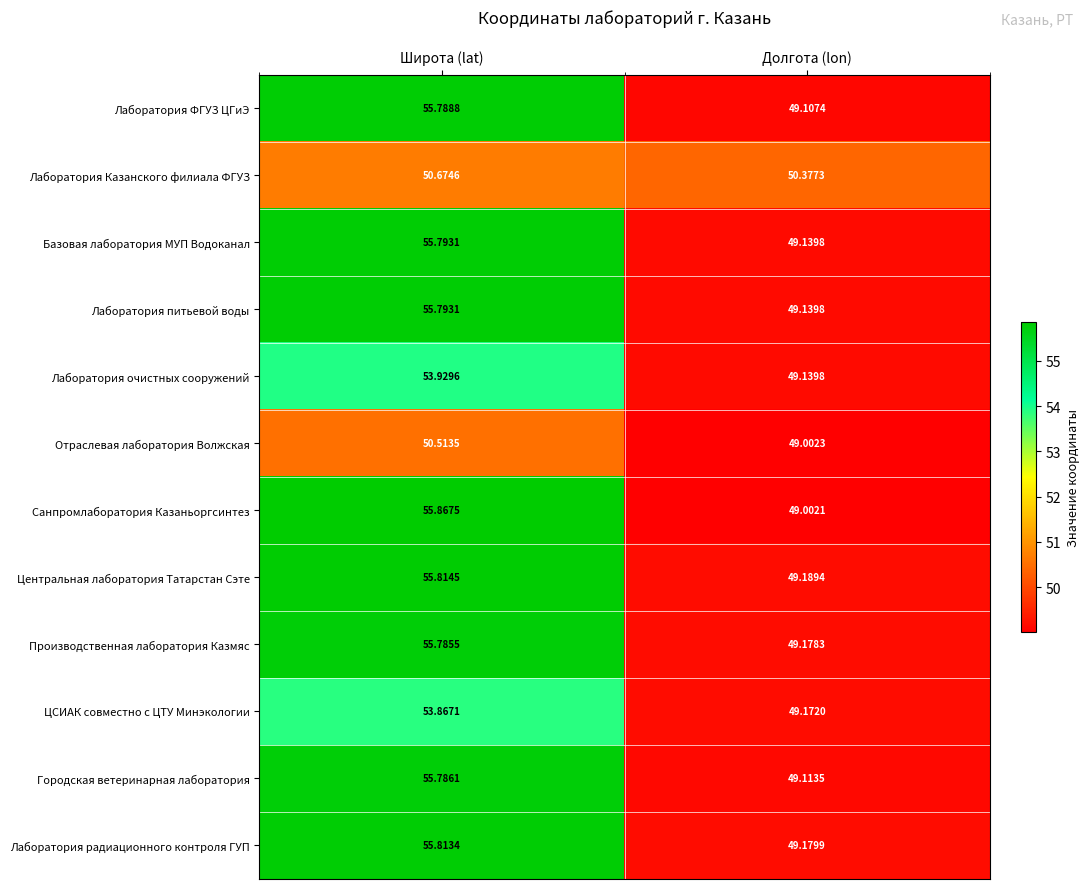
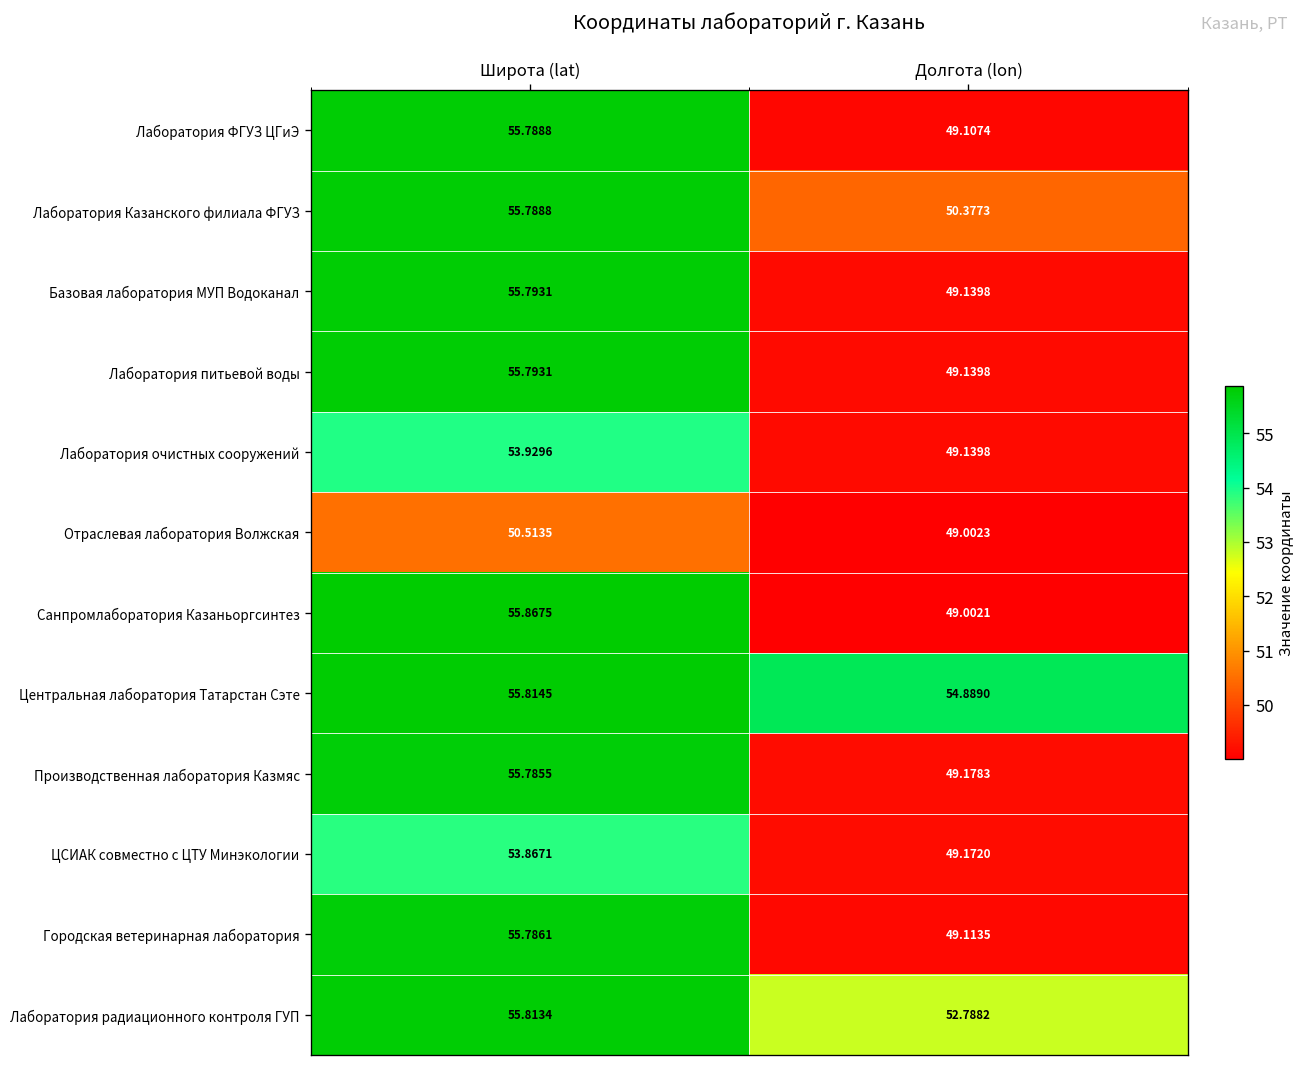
  {
    "Лаборатория ФГУЗ ЦГиЭ": {
      "Широта (lat)": 55.7888,
      "Долгота (lon)": 49.1074
    },
    "Лаборатория Казанского филиала ФГУЗ": {
-     "Широта (lat)": 50.6746,
+     "Широта (lat)": 55.7888,
      "Долгота (lon)": 50.3773
    },
    "Базовая лаборатория МУП Водоканал": {
      "Широта (lat)": 55.7931,
      "Долгота (lon)": 49.1398
    },
    "Лаборатория питьевой воды": {
      "Широта (lat)": 55.7931,
      "Долгота (lon)": 49.1398
    },
    "Лаборатория очистных сооружений": {
      "Широта (lat)": 53.9296,
      "Долгота (lon)": 49.1398
    },
    "Отраслевая лаборатория Волжская": {
      "Широта (lat)": 50.5135,
      "Долгота (lon)": 49.0023
    },
    "Санпромлаборатория Казаньоргсинтез": {
      "Широта (lat)": 55.8675,
      "Долгота (lon)": 49.0021
    },
    "Центральная лаборатория Татарстан Сэте": {
      "Широта (lat)": 55.8145,
-     "Долгота (lon)": 49.1894
+     "Долгота (lon)": 54.8890
    },
    "Производственная лаборатория Казмяс": {
      "Широта (lat)": 55.7855,
      "Долгота (lon)": 49.1783
    },
    "ЦСИАК совместно с ЦТУ Минэкологии": {
      "Широта (lat)": 53.8671,
      "Долгота (lon)": 49.1720
    },
    "Городская ветеринарная лаборатория": {
      "Широта (lat)": 55.7861,
      "Долгота (lon)": 49.1135
    },
    "Лаборатория радиационного контроля ГУП": {
      "Широта (lat)": 55.8134,
-     "Долгота (lon)": 49.1799
+     "Долгота (lon)": 52.7882
    }
  }
